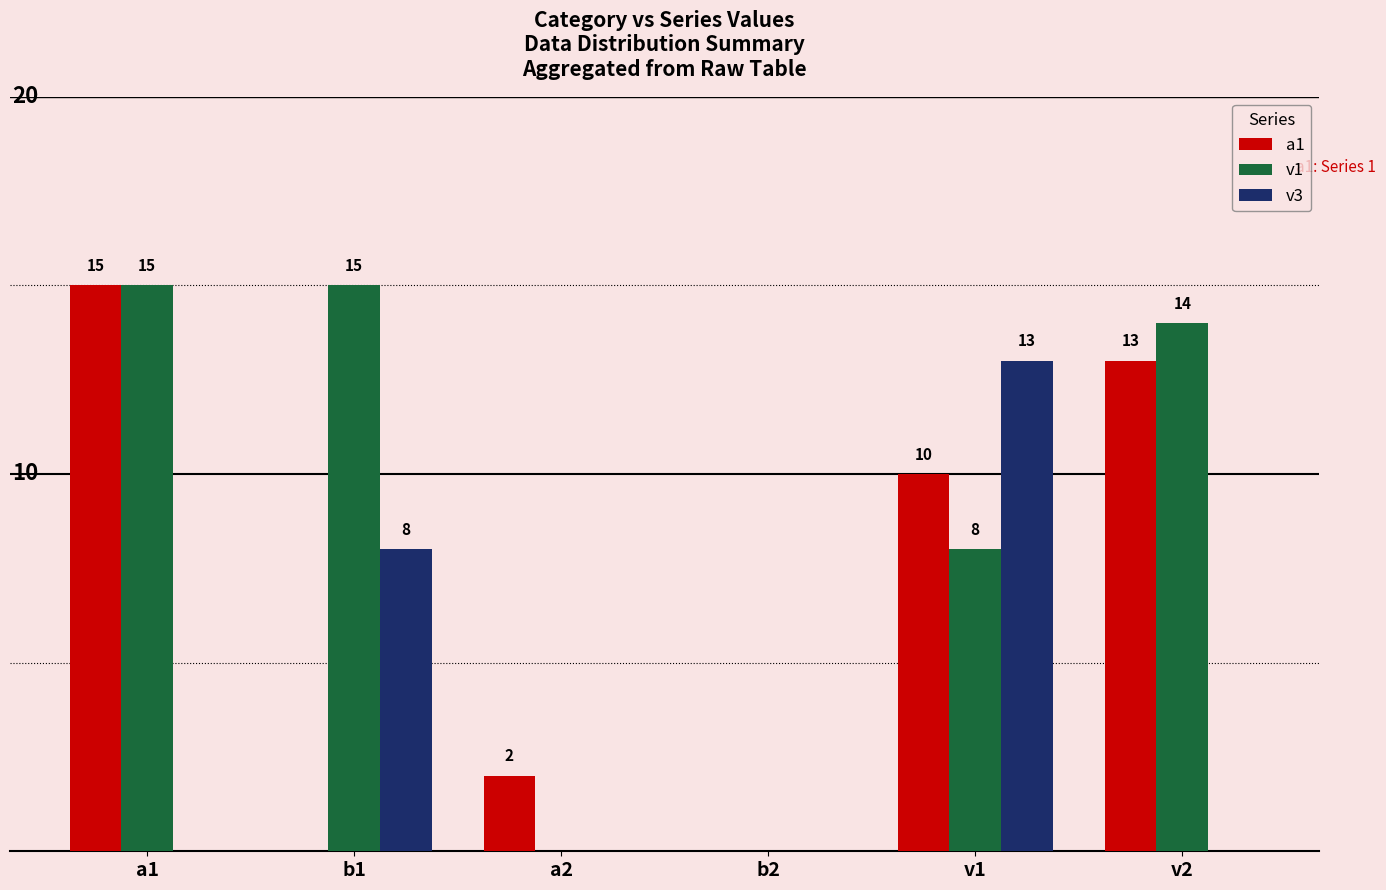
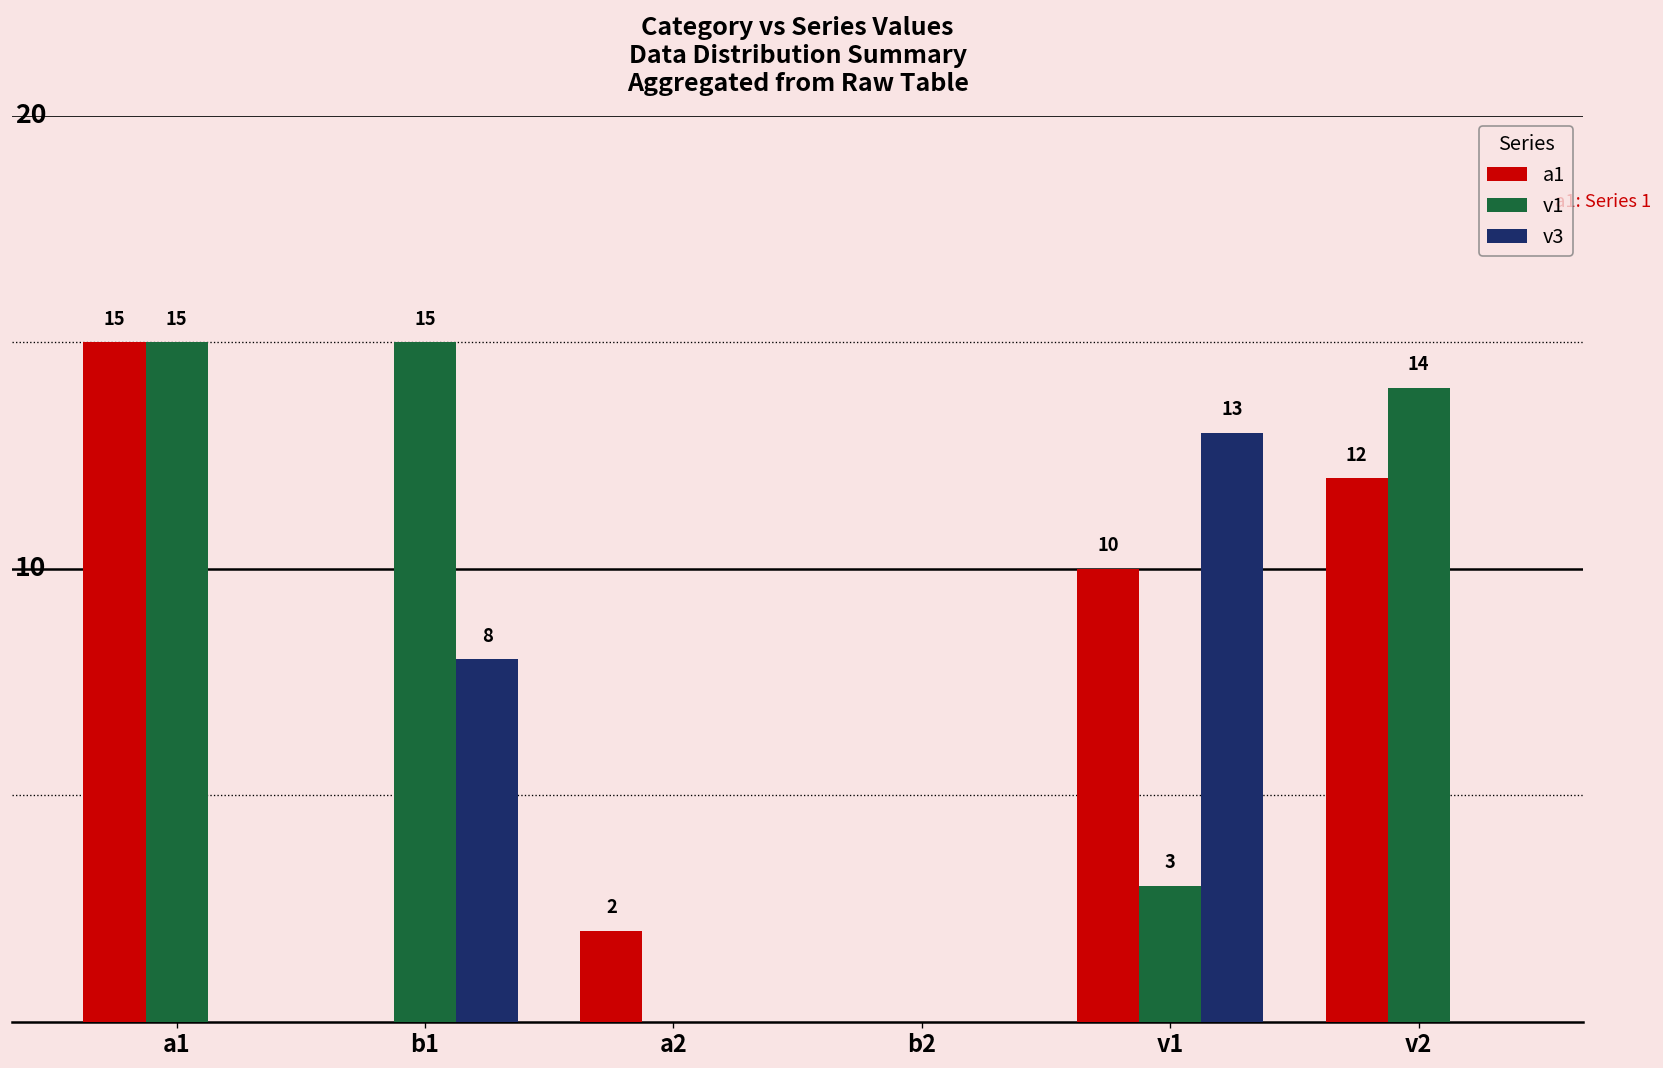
  {
    "a1": {
      "a1": 15,
      "a2": 2,
      "v1": 10,
-     "v2": 13
+     "v2": 12
    },
    "v1": {
      "a1": 15,
      "b1": 15,
-     "v1": 8,
+     "v1": 3,
      "v2": 14
    },
    "v3": {
      "b1": 8,
      "v1": 13
    }
  }
